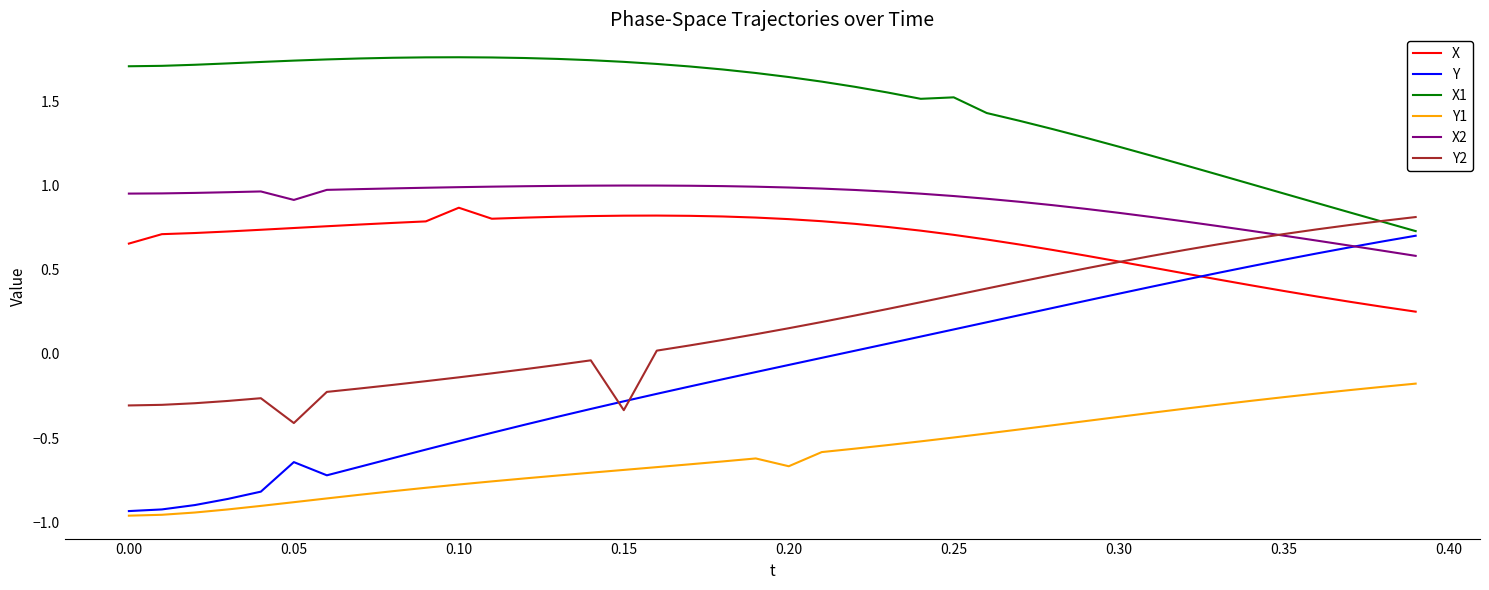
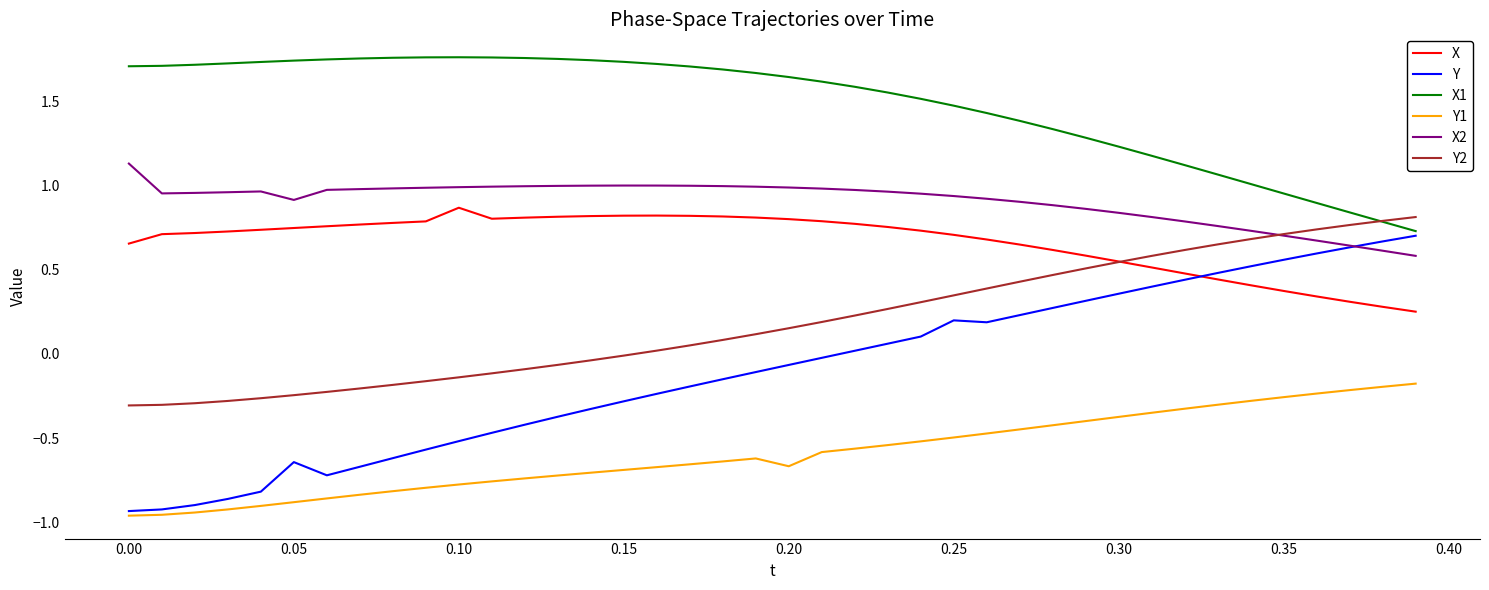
  {
    "X": {
      "0.00": 0.66,
      "0.05": 0.75,
      "0.10": 0.87,
      "0.15": 0.82,
      "0.20": 0.80,
      "0.25": 0.71,
      "0.35": 0.37
    },
    "Y": {
      "0.00": -0.93,
      "0.05": -0.64,
      "0.10": -0.52,
      "0.15": -0.28,
      "0.20": -0.07,
-     "0.25": 0.15,
+     "0.25": 0.20,
      "0.30": 0.36,
      "0.35": 0.56
    },
    "X1": {
      "0.00": 1.71,
      "0.05": 1.74,
      "0.10": 1.76,
      "0.15": 1.73,
      "0.20": 1.64,
-     "0.25": 1.52,
+     "0.25": 1.47,
      "0.30": 1.23,
      "0.35": 0.95
    },
    "Y1": {
      "0.00": -0.96,
      "0.05": -0.88,
      "0.10": -0.78,
      "0.15": -0.69,
      "0.20": -0.67,
      "0.25": -0.50,
      "0.30": -0.37,
      "0.35": -0.26
    },
    "X2": {
-     "0.00": 0.95,
+     "0.00": 1.13,
      "0.05": 0.91,
      "0.10": 0.99,
      "0.15": 1.00,
      "0.20": 0.99,
      "0.25": 0.94,
      "0.30": 0.84
    },
    "Y2": {
      "0.00": -0.31,
-     "0.05": -0.41,
+     "0.05": -0.24,
      "0.10": -0.14,
-     "0.15": -0.33,
+     "0.15": -0.01,
      "0.20": 0.15,
      "0.25": 0.35
    }
  }
